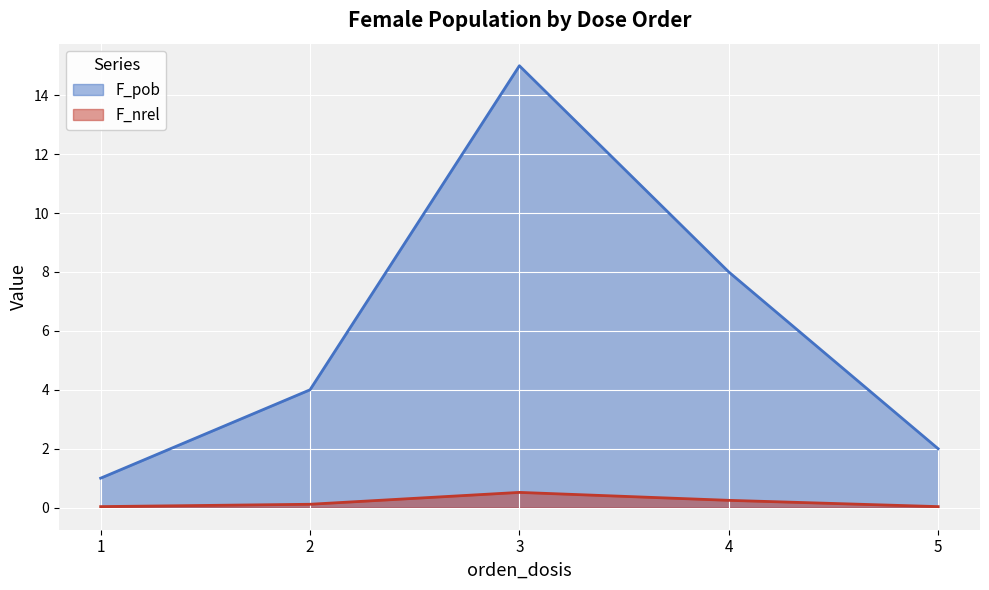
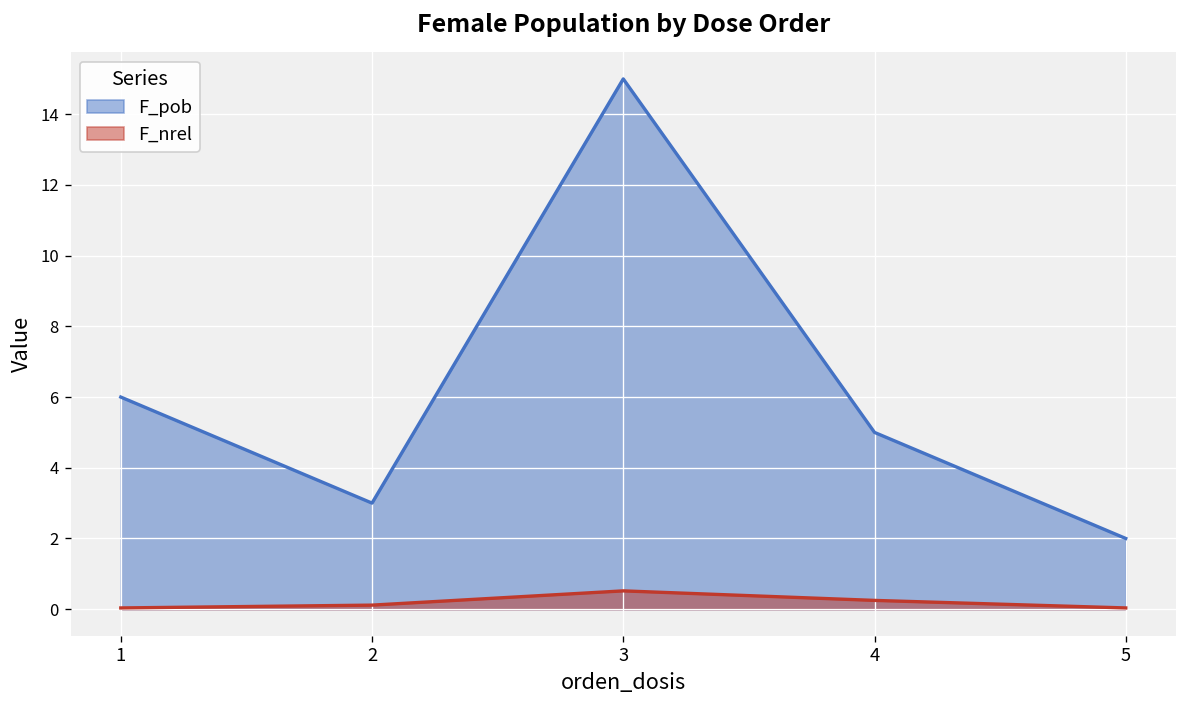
  {
    "F_pob": {
-     "1": 1,
-     "2": 4,
+     "1": 6,
+     "2": 3,
      "3": 15,
-     "4": 8,
+     "4": 5,
      "5": 2
    },
    "F_nrel": {
      "1": 0,
      "2": 0.1,
      "3": 0.5,
      "4": 0.2,
      "5": 0
    }
  }
